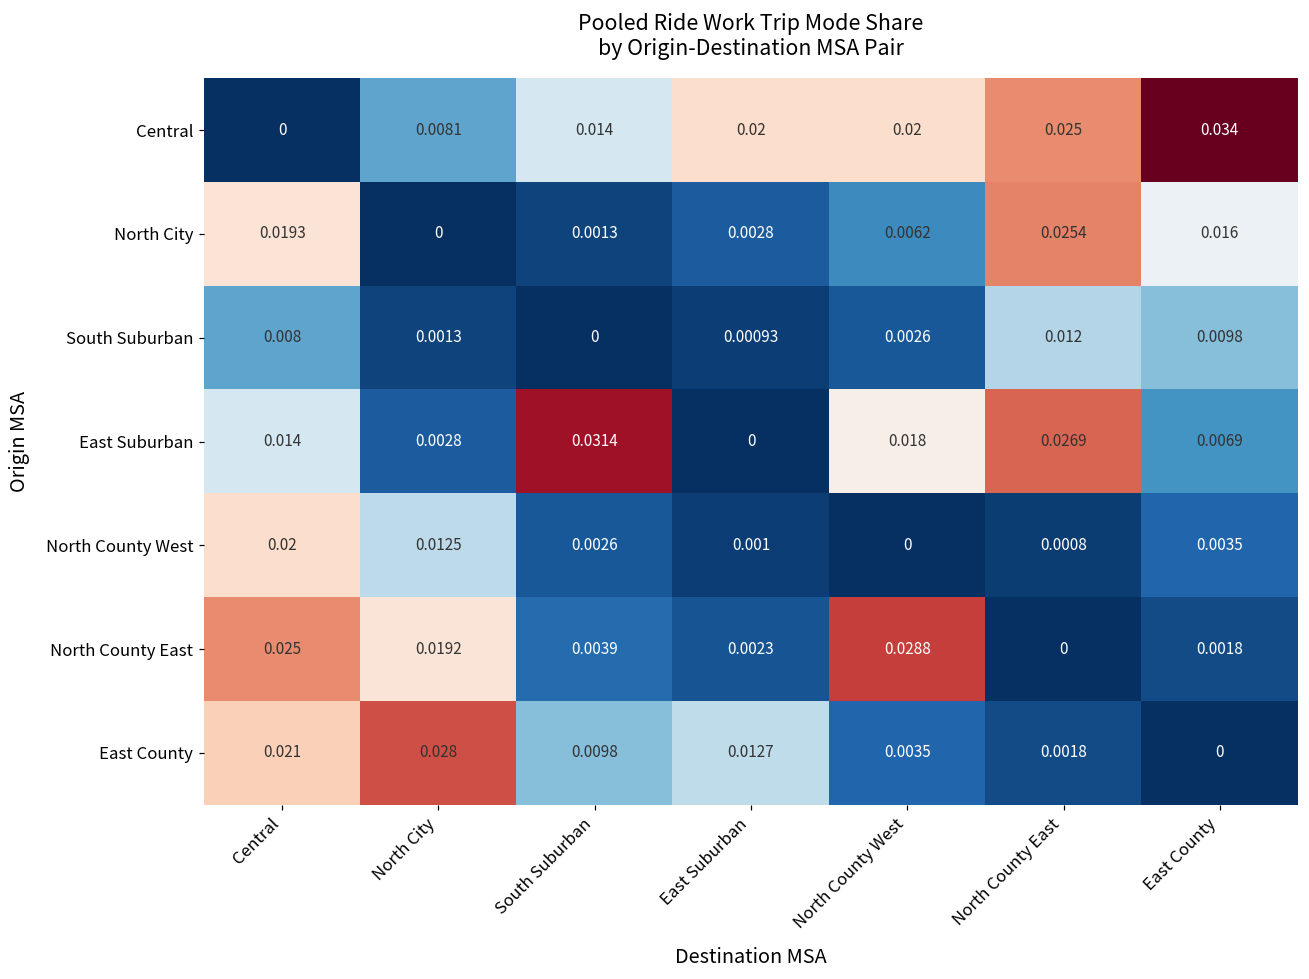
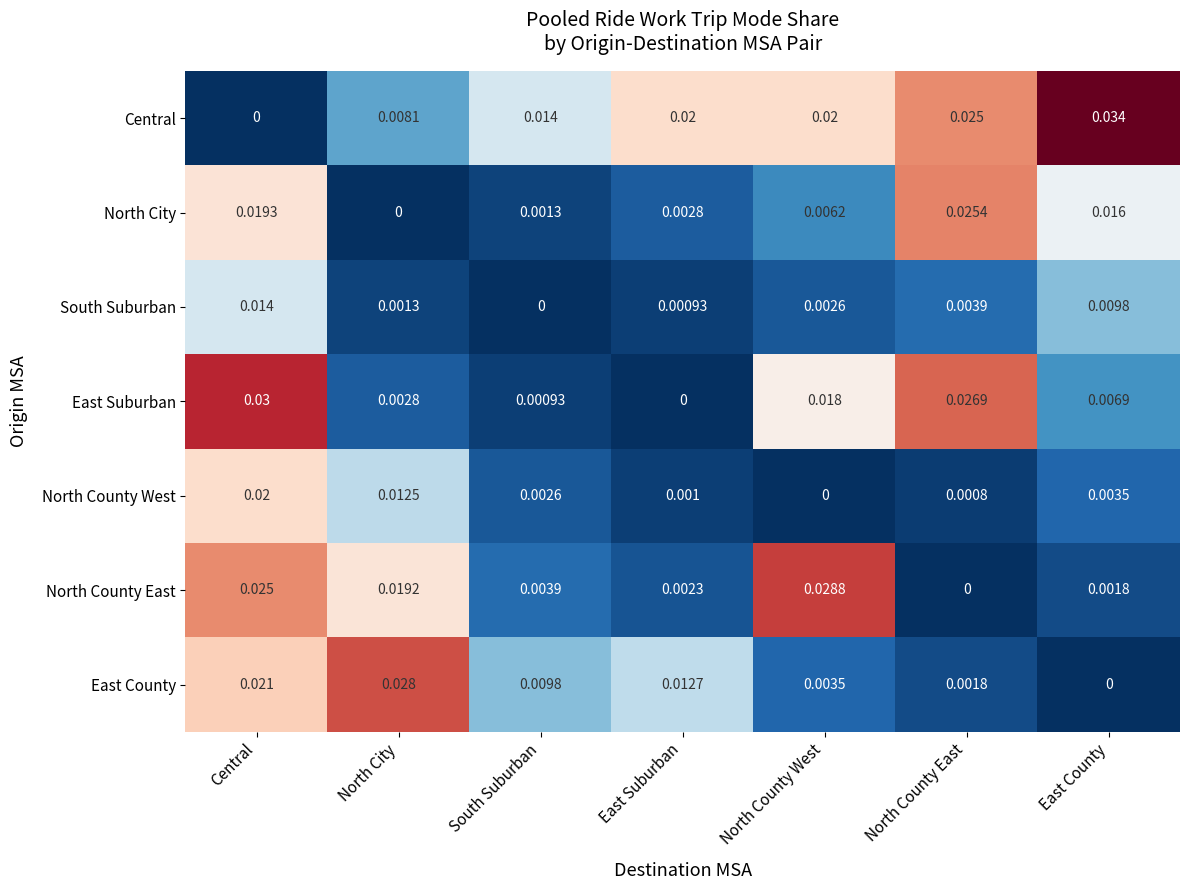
  {
    "Central": {
      "Central": 0,
      "North City": 0.0081,
      "South Suburban": 0.014,
      "East Suburban": 0.02,
      "North County West": 0.02,
      "North County East": 0.025,
      "East County": 0.034
    },
    "North City": {
      "Central": 0.0193,
      "North City": 0,
      "South Suburban": 0.0013,
      "East Suburban": 0.0028,
      "North County West": 0.0062,
      "North County East": 0.0254,
      "East County": 0.016
    },
    "South Suburban": {
-     "Central": 0.008,
+     "Central": 0.014,
      "North City": 0.0013,
      "South Suburban": 0,
      "East Suburban": 0.00093,
      "North County West": 0.0026,
-     "North County East": 0.012,
+     "North County East": 0.0039,
      "East County": 0.0098
    },
    "East Suburban": {
-     "Central": 0.014,
+     "Central": 0.03,
      "North City": 0.0028,
-     "South Suburban": 0.0314,
+     "South Suburban": 0.00093,
      "East Suburban": 0,
      "North County West": 0.018,
      "North County East": 0.0269,
      "East County": 0.0069
    },
    "North County West": {
      "Central": 0.02,
      "North City": 0.0125,
      "South Suburban": 0.0026,
      "East Suburban": 0.001,
      "North County West": 0,
      "North County East": 0.0008,
      "East County": 0.0035
    },
    "North County East": {
      "Central": 0.025,
      "North City": 0.0192,
      "South Suburban": 0.0039,
      "East Suburban": 0.0023,
      "North County West": 0.0288,
      "North County East": 0,
      "East County": 0.0018
    },
    "East County": {
      "Central": 0.021,
      "North City": 0.028,
      "South Suburban": 0.0098,
      "East Suburban": 0.0127,
      "North County West": 0.0035,
      "North County East": 0.0018,
      "East County": 0
    }
  }
